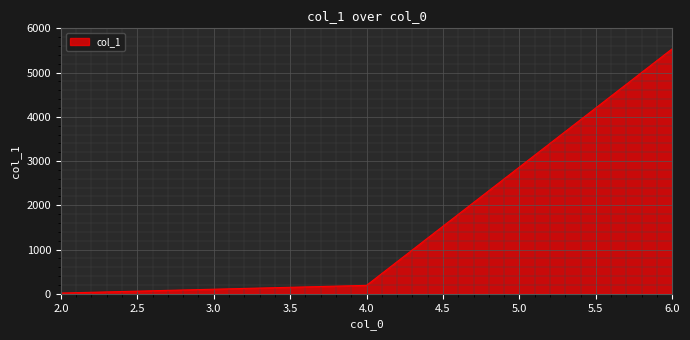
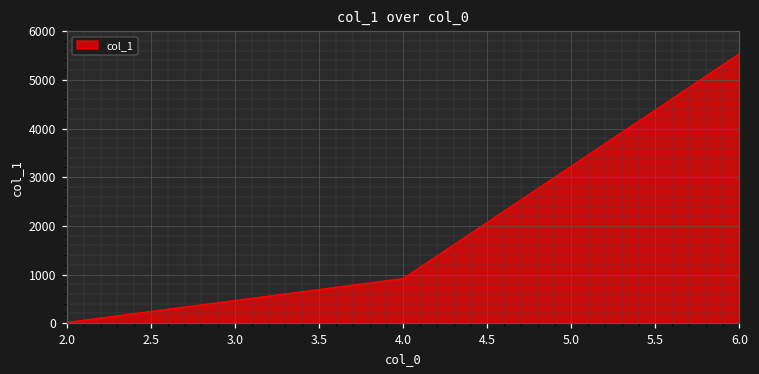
  {
    "2.0": 0,
-   "4.0": 200,
+   "4.0": 900,
    "6.0": 5500
  }
